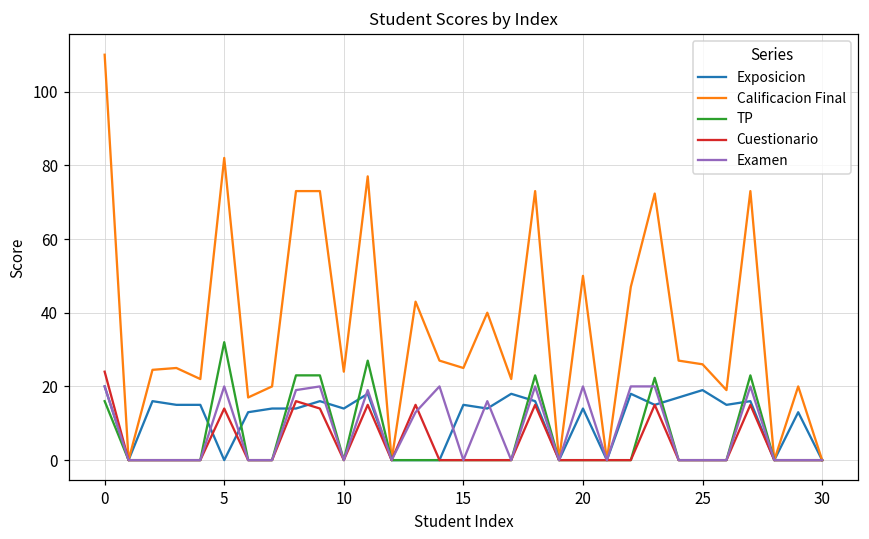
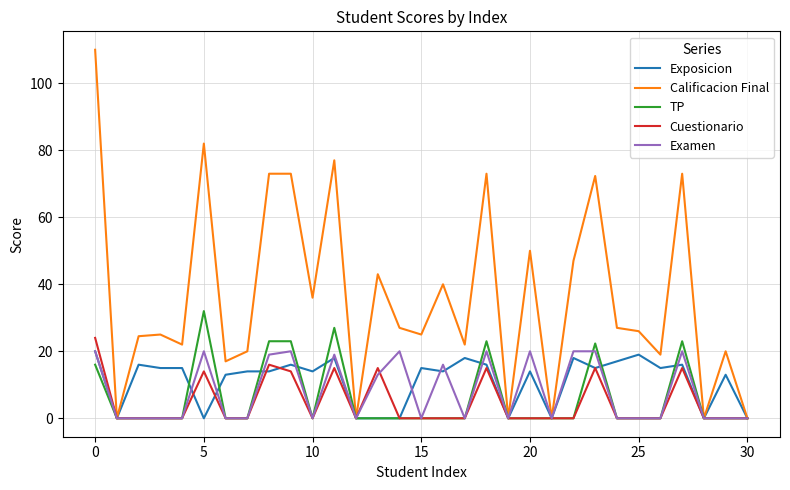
  {
    "Exposicion": {
      "5": 0,
      "10": 14,
      "15": 15,
      "20": 14,
      "25": 19
    },
    "Calificacion Final": {
      "0": 110,
      "5": 82,
-     "10": 24,
+     "10": 36,
      "15": 25,
      "20": 50,
      "25": 26
    },
    "TP": {
      "0": 16,
      "5": 32
    },
    "Cuestionario": {
      "0": 24,
      "5": 14
    },
    "Examen": {
      "5": 20,
      "20": 20
    }
  }
